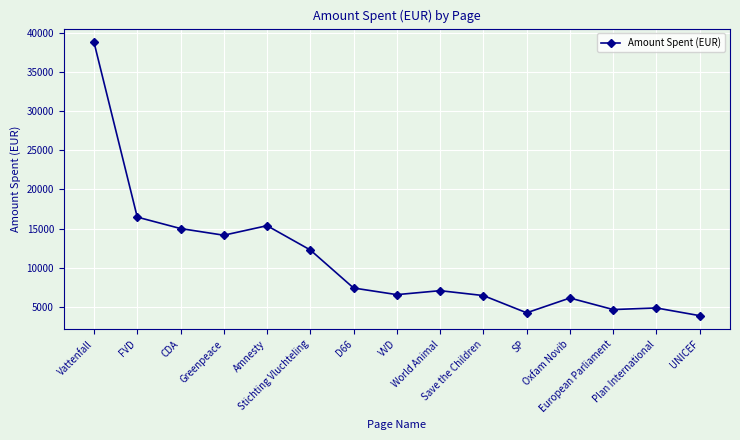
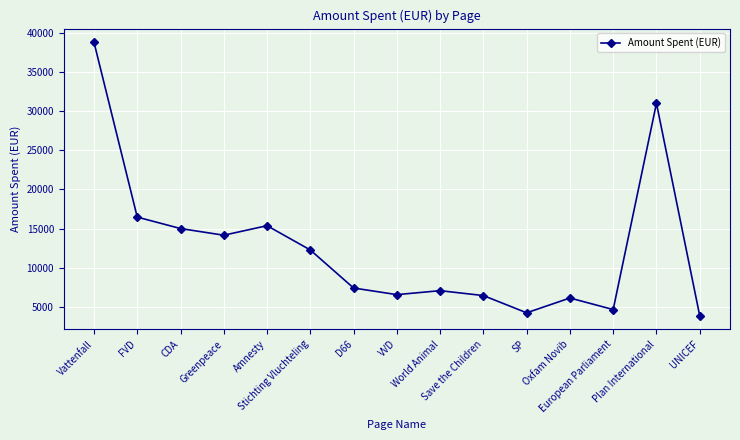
  {
    "Vattenfall": 39000,
    "FVD": 16000,
    "CDA": 15000,
    "Greenpeace": 14000,
    "Amnesty": 15000,
    "Stichting Vluchteling": 12000,
    "D66": 7000,
    "VVD": 7000,
    "World Animal": 7000,
    "Save the Children": 6000,
    "SP": 4000,
    "Oxfam Novib": 6000,
    "European Parliament": 5000,
-   "Plan International": 5000,
+   "Plan International": 31000,
    "UNICEF": 4000
  }
